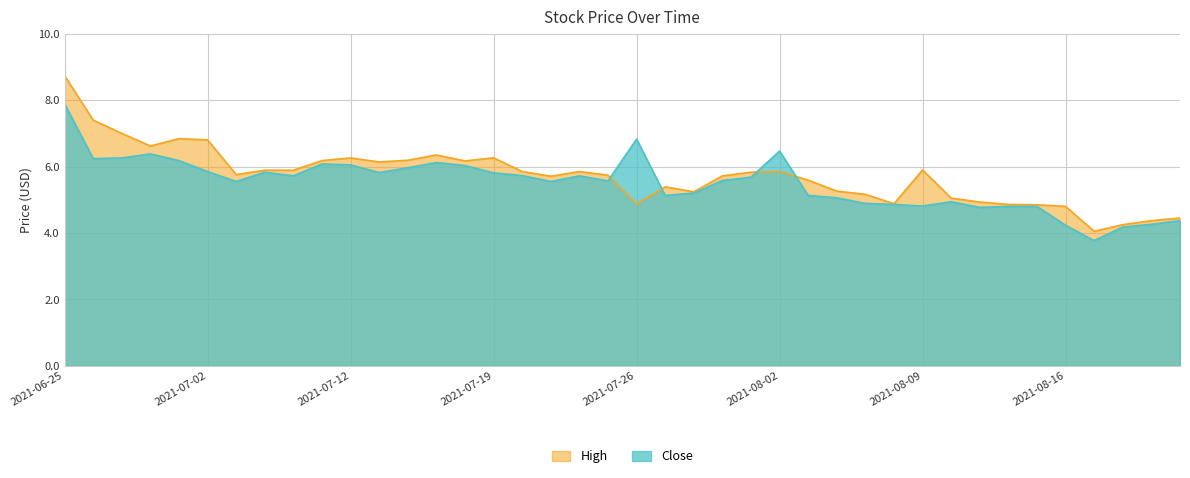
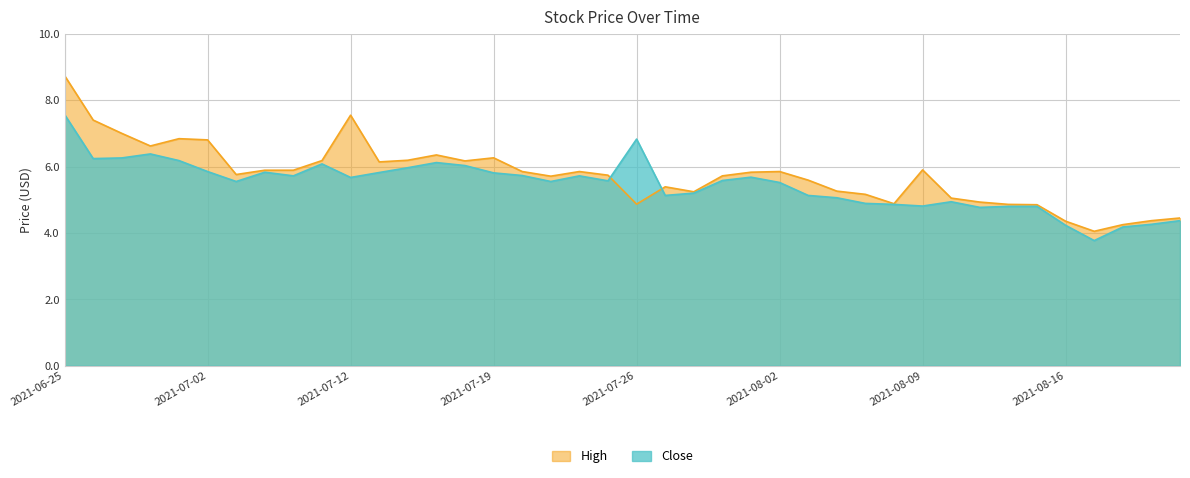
  {
    "High": {
      "2021-06-25": 8.7,
      "2021-07-02": 6.8,
-     "2021-07-12": 6.3,
+     "2021-07-12": 7.5,
      "2021-07-19": 6.3,
      "2021-07-26": 4.9,
      "2021-08-02": 5.8,
      "2021-08-09": 5.9,
-     "2021-08-16": 4.8
+     "2021-08-16": 4.4
    },
    "Close": {
-     "2021-06-25": 7.9,
+     "2021-06-25": 7.6,
      "2021-07-02": 5.8,
-     "2021-07-12": 6.1,
+     "2021-07-12": 5.7,
      "2021-07-19": 5.8,
      "2021-07-26": 6.8,
-     "2021-08-02": 6.5,
+     "2021-08-02": 5.5,
      "2021-08-09": 4.8,
      "2021-08-16": 4.2
    }
  }
